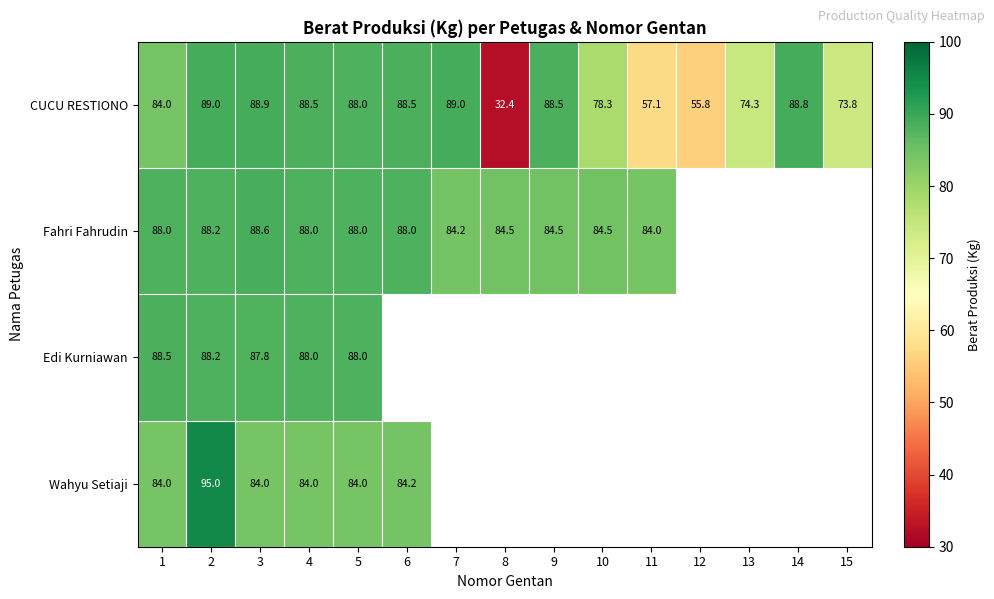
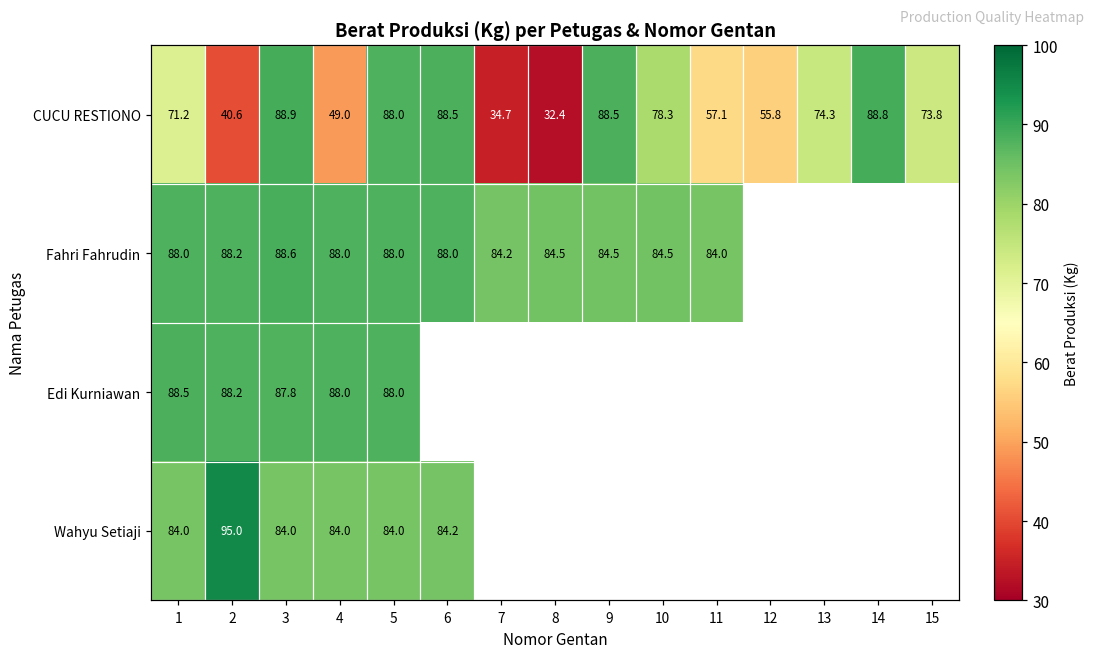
  {
    "CUCU RESTIONO": {
-     "1": 84.0,
-     "2": 89.0,
+     "1": 71.2,
+     "2": 40.6,
      "3": 88.9,
-     "4": 88.5,
+     "4": 49.0,
      "5": 88.0,
      "6": 88.5,
-     "7": 89.0,
+     "7": 34.7,
      "8": 32.4,
      "9": 88.5,
      "10": 78.3,
      "11": 57.1,
      "12": 55.8,
      "13": 74.3,
      "14": 88.8,
      "15": 73.8
    },
    "Fahri Fahrudin": {
      "1": 88.0,
      "2": 88.2,
      "3": 88.6,
      "4": 88.0,
      "5": 88.0,
      "6": 88.0,
      "7": 84.2,
      "8": 84.5,
      "9": 84.5,
      "10": 84.5,
      "11": 84.0
    },
    "Edi Kurniawan": {
      "1": 88.5,
      "2": 88.2,
      "3": 87.8,
      "4": 88.0,
      "5": 88.0
    },
    "Wahyu Setiaji": {
      "1": 84.0,
      "2": 95.0,
      "3": 84.0,
      "4": 84.0,
      "5": 84.0,
      "6": 84.2
    }
  }
